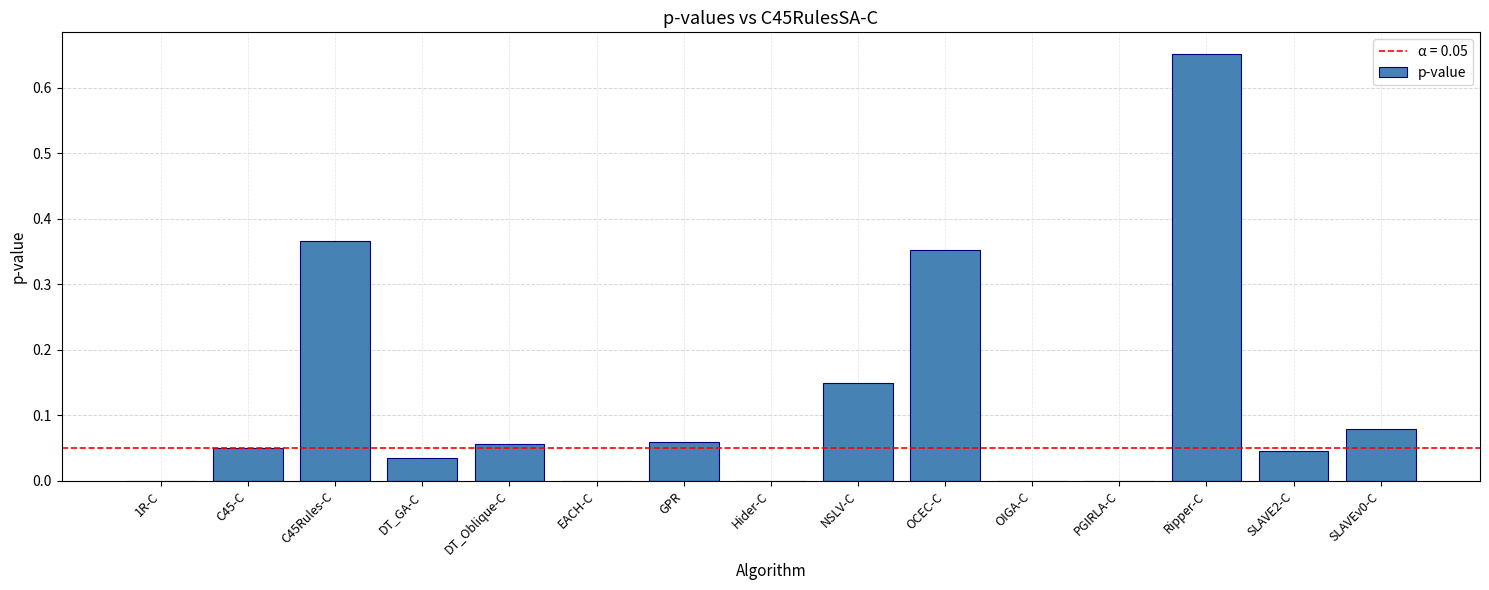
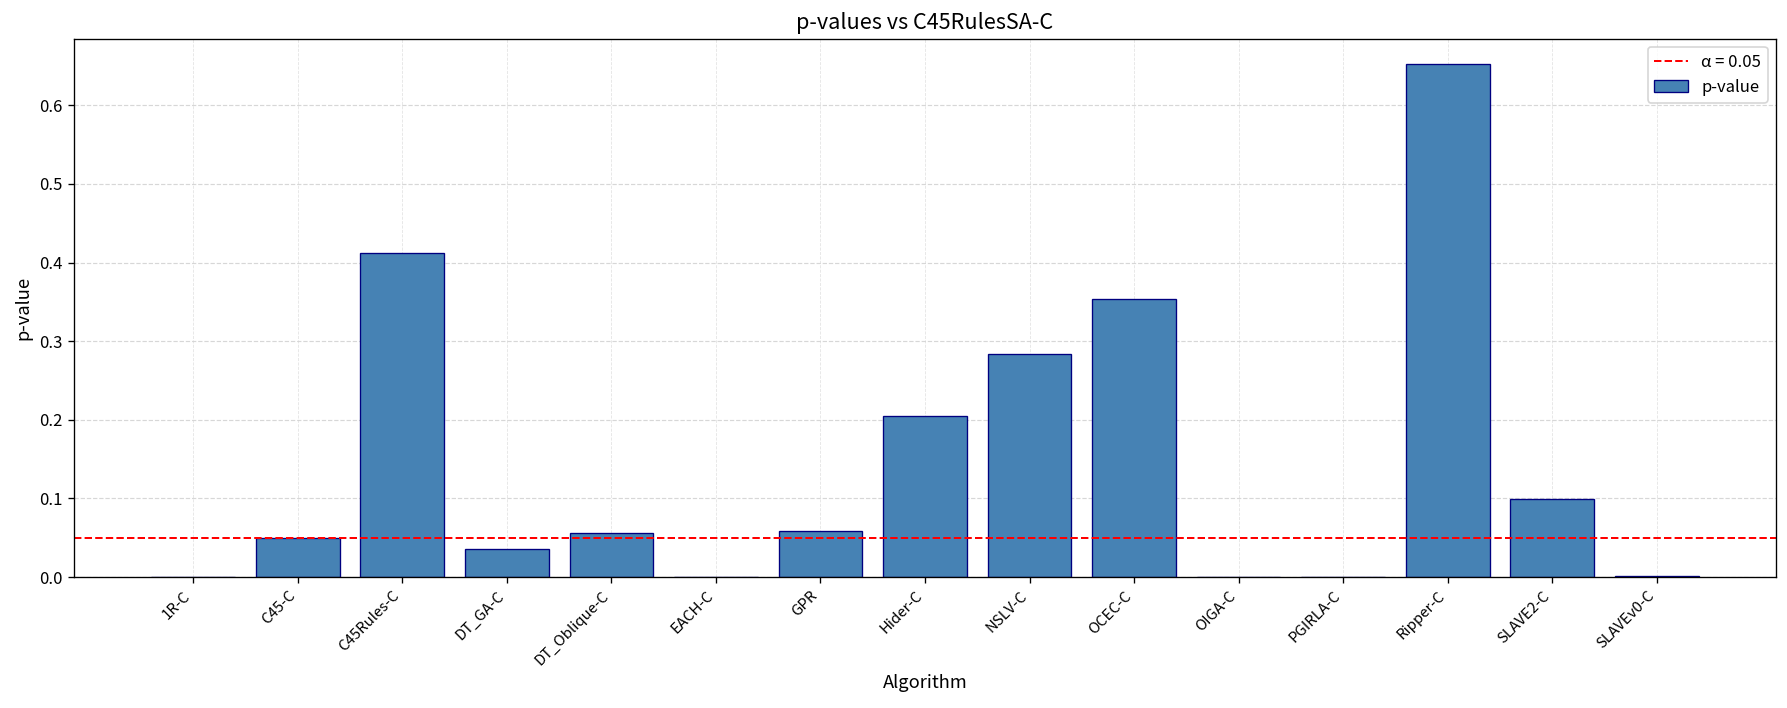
  {
    "C45-C": 0.05,
-   "C45Rules-C": 0.37,
+   "C45Rules-C": 0.41,
    "DT_GA-C": 0.04,
    "DT_Oblique-C": 0.06,
    "GPR": 0.06,
-   "Hider-C": 0.00,
-   "NSLV-C": 0.15,
+   "Hider-C": 0.20,
+   "NSLV-C": 0.28,
    "OCEC-C": 0.35,
    "Ripper-C": 0.65,
-   "SLAVE2-C": 0.05,
-   "SLAVEv0-C": 0.08
+   "SLAVE2-C": 0.10,
+   "SLAVEv0-C": 0.00
  }
